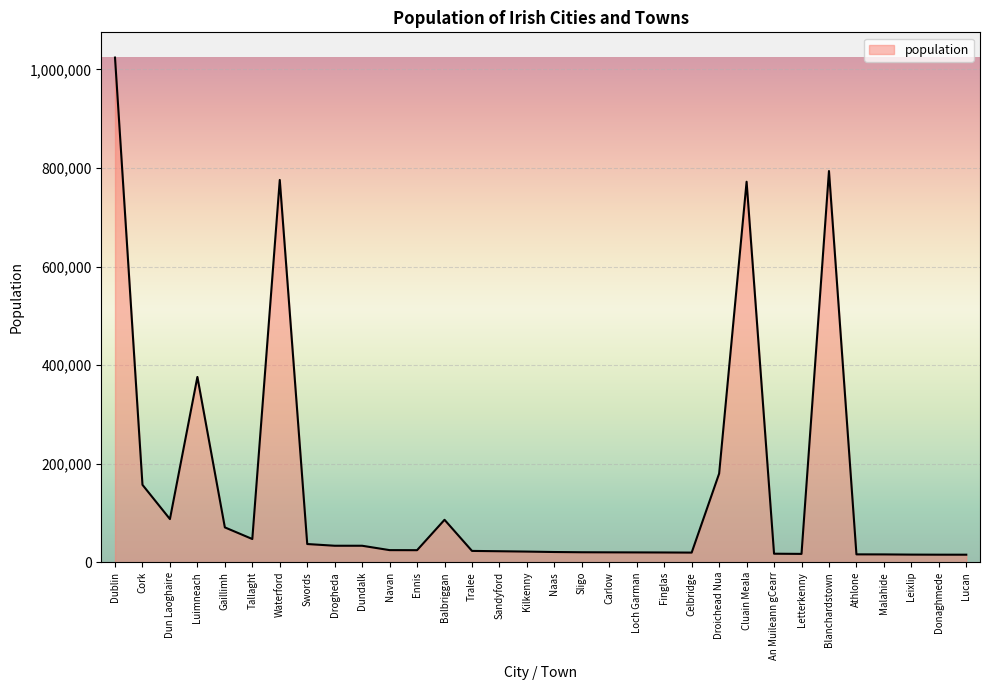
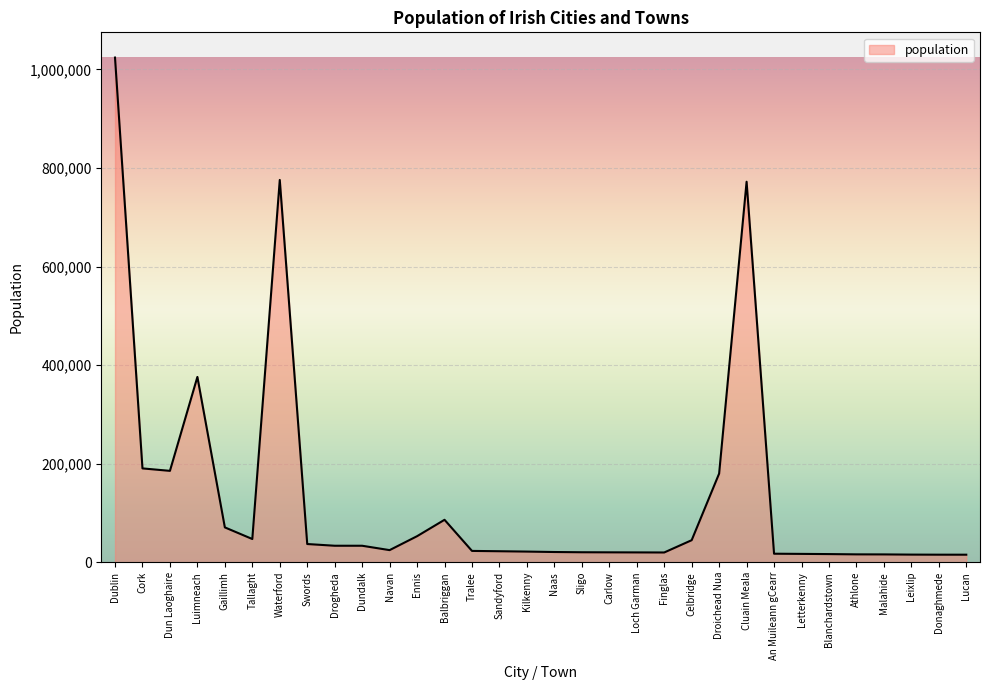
  {
    "Dublin": "1,020,000",
-   "Cork": "160,000",
-   "Dun Laoghaire": "90,000",
+   "Cork": "190,000",
+   "Dun Laoghaire": "190,000",
    "Luimneach": "380,000",
    "Gaillimh": "70,000",
    "Tallaght": "50,000",
    "Waterford": "780,000",
    "Swords": "40,000",
    "Drogheda": "30,000",
    "Dundalk": "30,000",
    "Navan": "20,000",
-   "Ennis": "20,000",
+   "Ennis": "50,000",
    "Balbriggan": "90,000",
    "Tralee": "20,000",
    "Sandyford": "20,000",
    "Kilkenny": "20,000",
    "Naas": "20,000",
    "Sligo": "20,000",
    "Carlow": "20,000",
    "Loch Garman": "20,000",
    "Finglas": "20,000",
-   "Celbridge": "20,000",
+   "Celbridge": "40,000",
    "Droichead Nua": "180,000",
    "Cluain Meala": "770,000",
    "An Muileann gCearr": "20,000",
    "Letterkenny": "20,000",
-   "Blanchardstown": "790,000",
+   "Blanchardstown": "20,000",
    "Athlone": "20,000",
    "Malahide": "20,000",
    "Leixlip": "20,000",
    "Donaghmede": "20,000",
    "Lucan": "20,000"
  }
